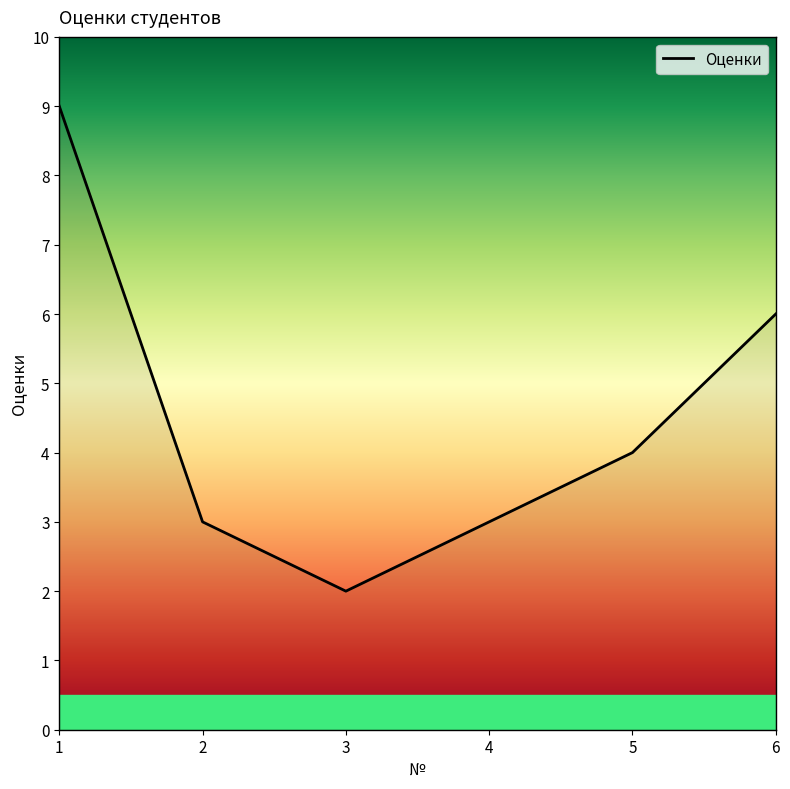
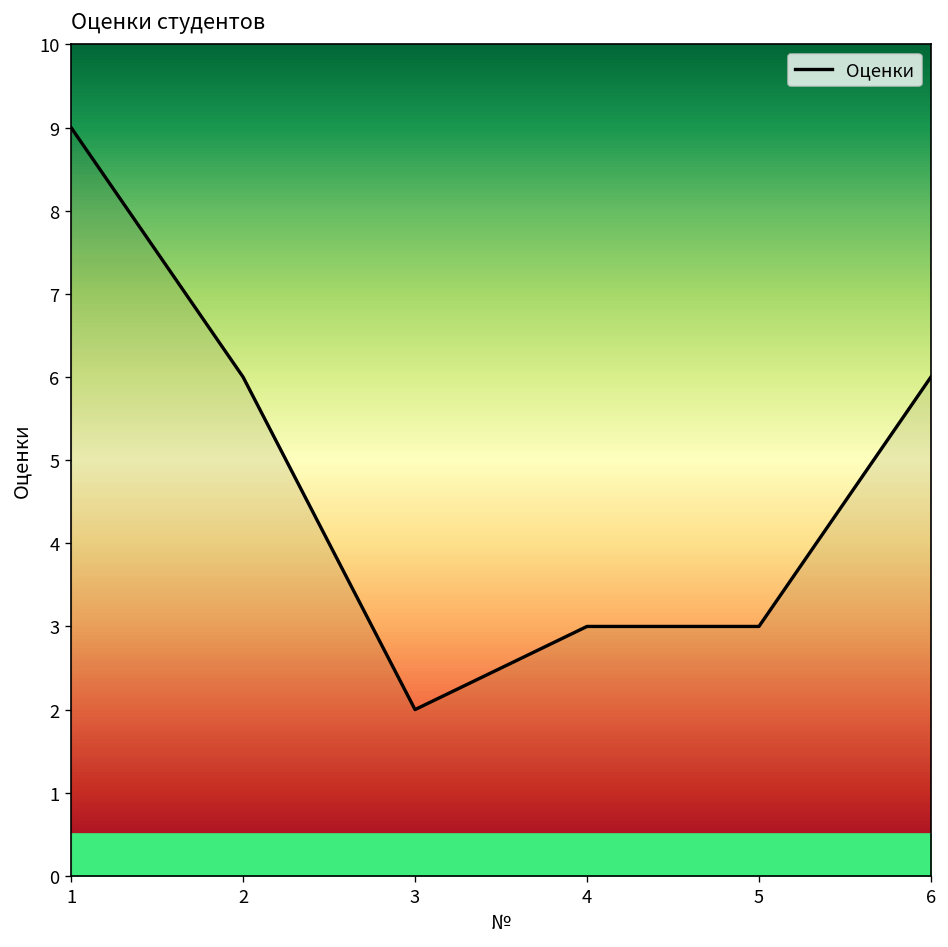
  {
    "Оценки": {
      "1": 9,
-     "2": 3,
+     "2": 6,
      "3": 2,
      "4": 3,
-     "5": 4,
+     "5": 3,
      "6": 6
    }
  }
